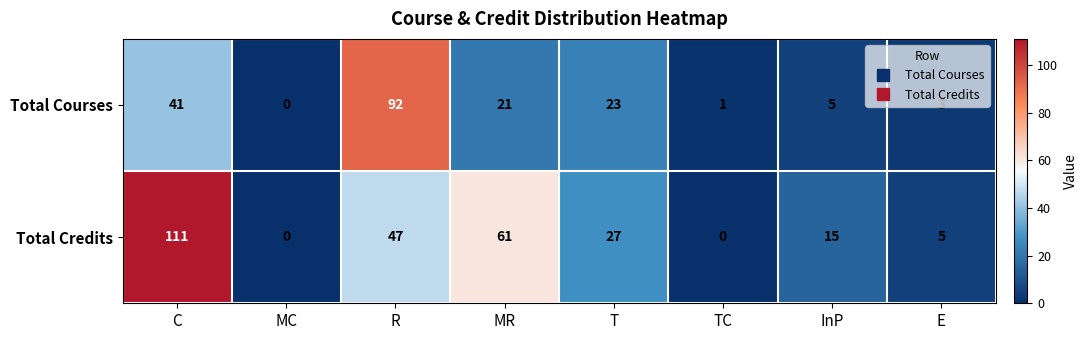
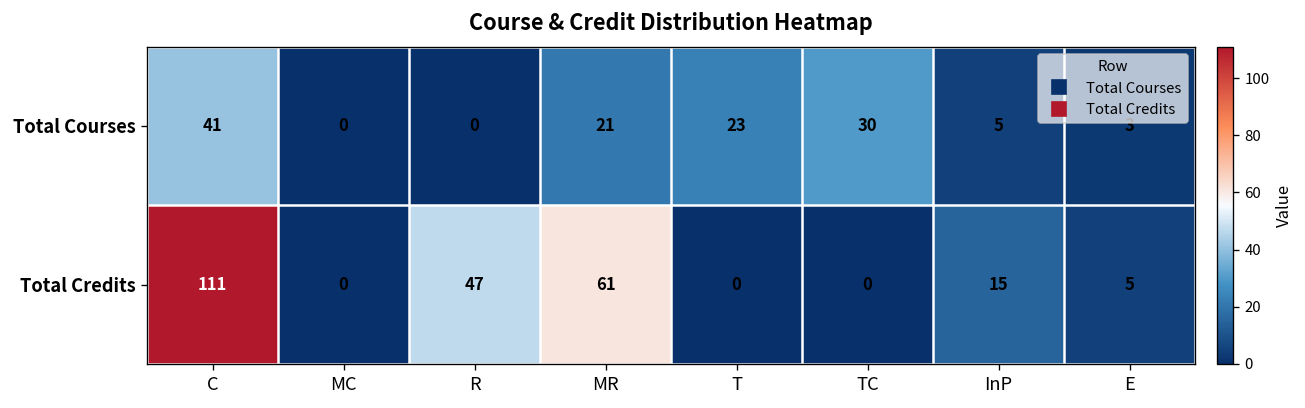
  {
    "Total Courses": {
      "C": 41,
      "MC": 0,
-     "R": 92,
+     "R": 0,
      "MR": 21,
      "T": 23,
-     "TC": 1,
+     "TC": 30,
      "InP": 5
    },
    "Total Credits": {
      "C": 111,
      "MC": 0,
      "R": 47,
      "MR": 61,
-     "T": 27,
+     "T": 0,
      "TC": 0,
      "InP": 15,
      "E": 5
    }
  }
